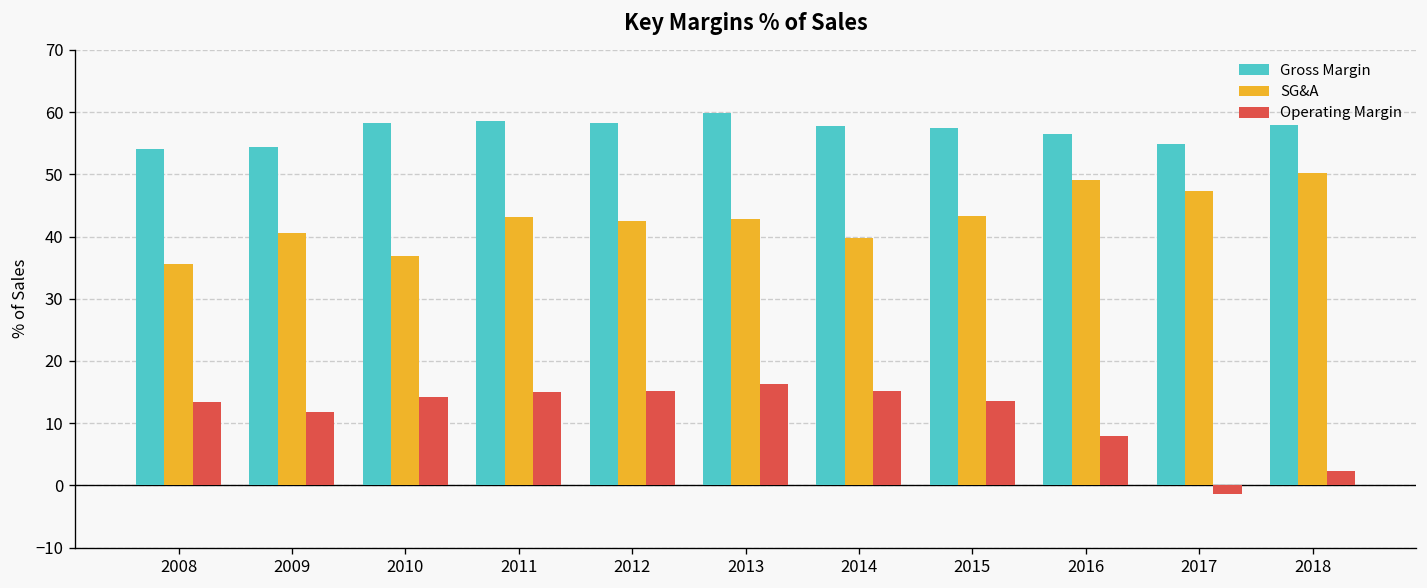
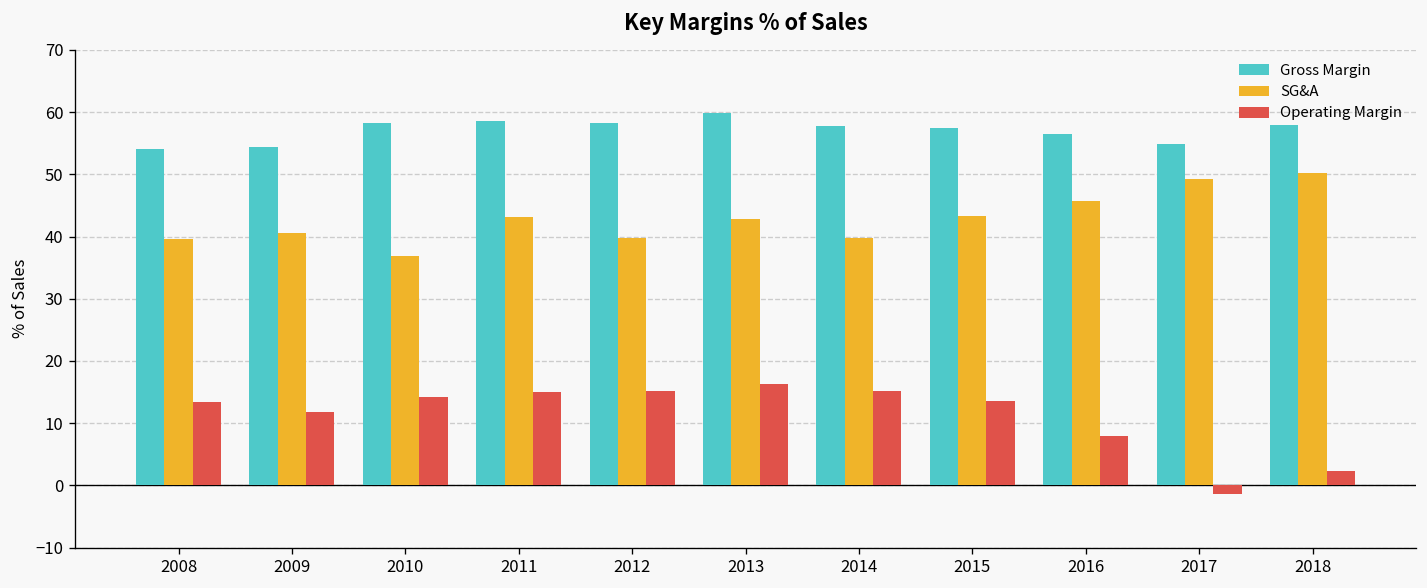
  {
    "Gross Margin": {
      "2008": 54,
      "2009": 54,
      "2010": 58,
      "2011": 59,
      "2012": 58,
      "2013": 60,
      "2014": 58,
      "2015": 57,
      "2016": 57,
      "2017": 55,
      "2018": 58
    },
    "SG&A": {
-     "2008": 36,
+     "2008": 40,
      "2009": 41,
      "2010": 37,
      "2011": 43,
-     "2012": 43,
+     "2012": 40,
      "2013": 43,
      "2014": 40,
      "2015": 43,
-     "2016": 49,
-     "2017": 47,
+     "2016": 46,
+     "2017": 49,
      "2018": 50
    },
    "Operating Margin": {
      "2008": 13,
      "2009": 12,
      "2010": 14,
      "2011": 15,
      "2012": 15,
      "2013": 16,
      "2014": 15,
      "2015": 14,
      "2016": 8,
      "2017": -1,
      "2018": 2
    }
  }
